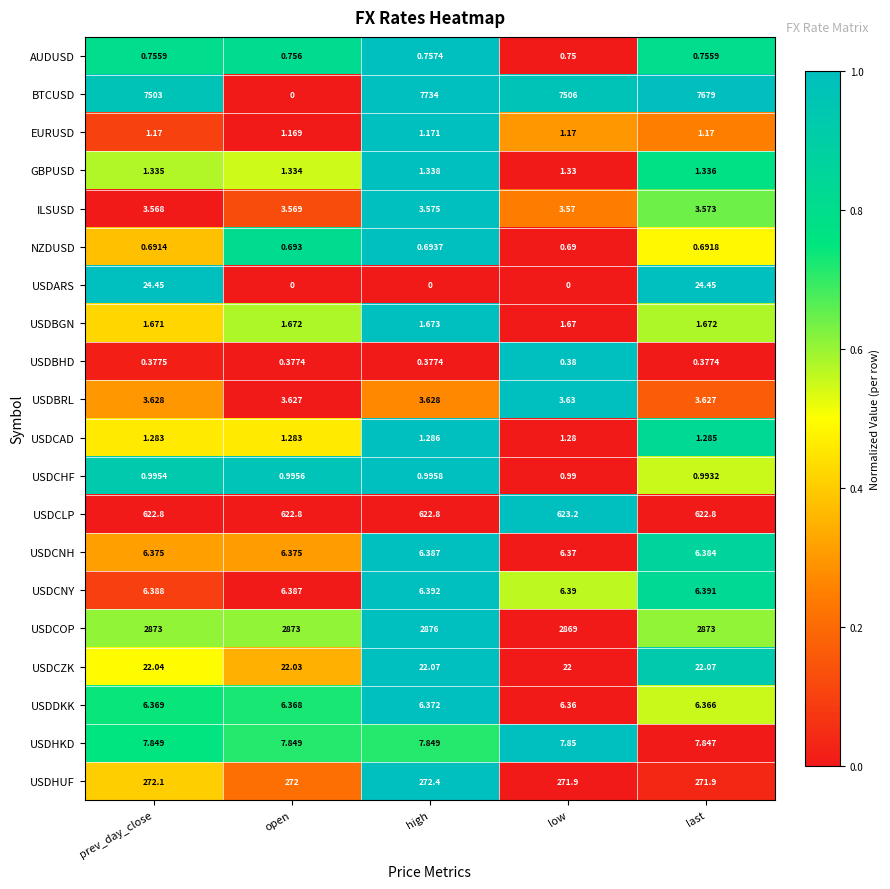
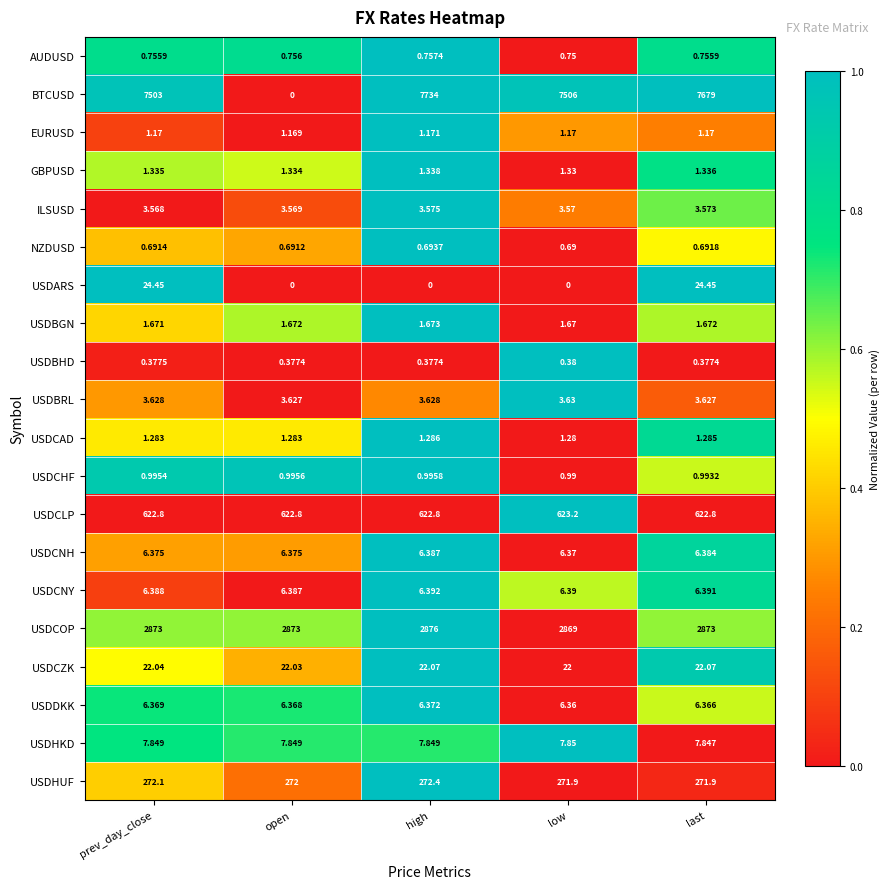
  {
    "AUDUSD": {
      "prev_day_close": 0.7559,
      "open": 0.756,
      "high": 0.7574,
      "low": 0.75,
      "last": 0.7559
    },
    "BTCUSD": {
      "prev_day_close": 7503,
      "open": 0,
      "high": 7734,
      "low": 7506,
      "last": 7679
    },
    "EURUSD": {
      "prev_day_close": 1.17,
      "open": 1.169,
      "high": 1.171,
      "low": 1.17,
      "last": 1.17
    },
    "GBPUSD": {
      "prev_day_close": 1.335,
      "open": 1.334,
      "high": 1.338,
      "low": 1.33,
      "last": 1.336
    },
    "ILSUSD": {
      "prev_day_close": 3.568,
      "open": 3.569,
      "high": 3.575,
      "low": 3.57,
      "last": 3.573
    },
    "NZDUSD": {
      "prev_day_close": 0.6914,
-     "open": 0.693,
+     "open": 0.6912,
      "high": 0.6937,
      "low": 0.69,
      "last": 0.6918
    },
    "USDARS": {
      "prev_day_close": 24.45,
      "open": 0,
      "high": 0,
      "low": 0,
      "last": 24.45
    },
    "USDBGN": {
      "prev_day_close": 1.671,
      "open": 1.672,
      "high": 1.673,
      "low": 1.67,
      "last": 1.672
    },
    "USDBHD": {
      "prev_day_close": 0.3775,
      "open": 0.3774,
      "high": 0.3774,
      "low": 0.38,
      "last": 0.3774
    },
    "USDBRL": {
      "prev_day_close": 3.628,
      "open": 3.627,
      "high": 3.628,
      "low": 3.63,
      "last": 3.627
    },
    "USDCAD": {
      "prev_day_close": 1.283,
      "open": 1.283,
      "high": 1.286,
      "low": 1.28,
      "last": 1.285
    },
    "USDCHF": {
      "prev_day_close": 0.9954,
      "open": 0.9956,
      "high": 0.9958,
      "low": 0.99,
      "last": 0.9932
    },
    "USDCLP": {
      "prev_day_close": 622.8,
      "open": 622.8,
      "high": 622.8,
      "low": 623.2,
      "last": 622.8
    },
    "USDCNH": {
      "prev_day_close": 6.375,
      "open": 6.375,
      "high": 6.387,
      "low": 6.37,
      "last": 6.384
    },
    "USDCNY": {
      "prev_day_close": 6.388,
      "open": 6.387,
      "high": 6.392,
      "low": 6.39,
      "last": 6.391
    },
    "USDCOP": {
      "prev_day_close": 2873,
      "open": 2873,
      "high": 2876,
      "low": 2869,
      "last": 2873
    },
    "USDCZK": {
      "prev_day_close": 22.04,
      "open": 22.03,
      "high": 22.07,
      "low": 22,
      "last": 22.07
    },
    "USDDKK": {
      "prev_day_close": 6.369,
      "open": 6.368,
      "high": 6.372,
      "low": 6.36,
      "last": 6.366
    },
    "USDHKD": {
      "prev_day_close": 7.849,
      "open": 7.849,
      "high": 7.849,
      "low": 7.85,
      "last": 7.847
    },
    "USDHUF": {
      "prev_day_close": 272.1,
      "open": 272,
      "high": 272.4,
      "low": 271.9,
      "last": 271.9
    }
  }
